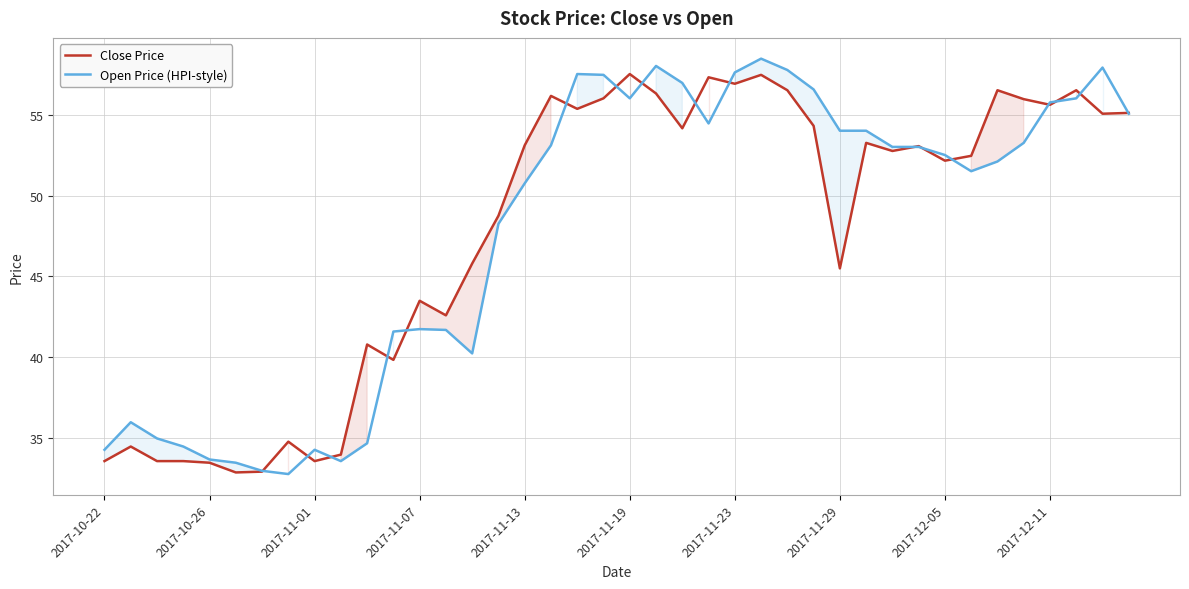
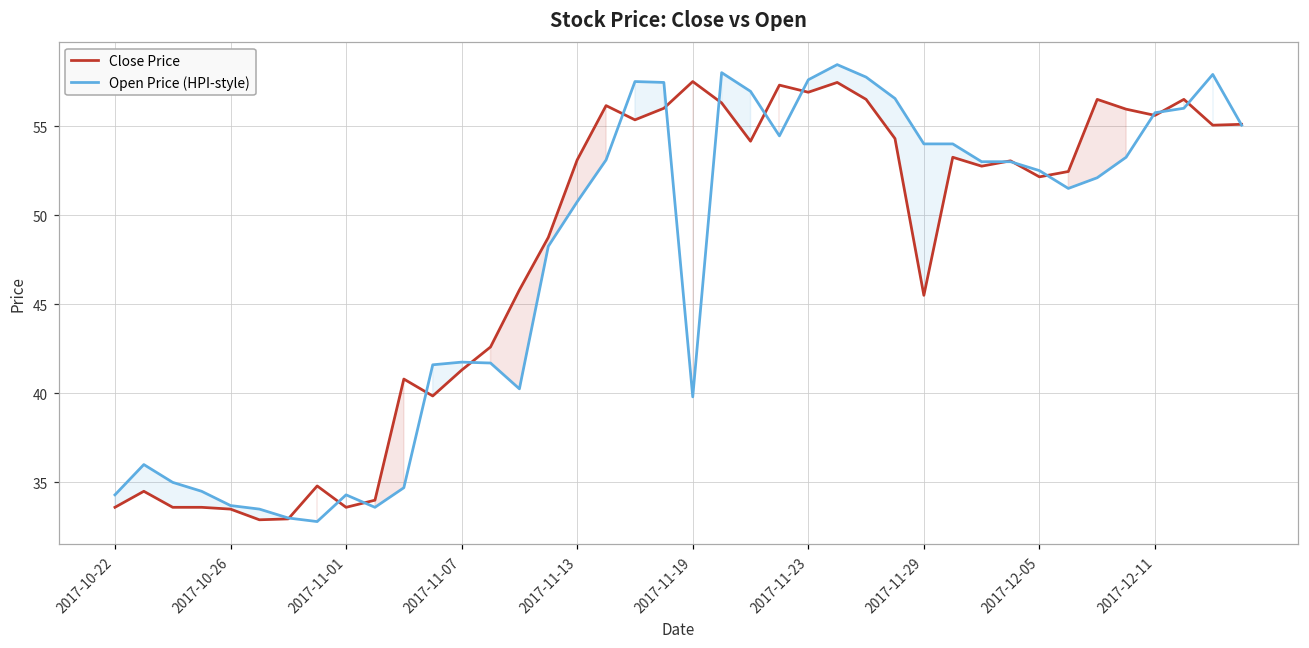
  {
    "Close Price": {
      "2017-10-22": 33.6,
      "2017-10-26": 33.5,
      "2017-11-01": 33.6,
-     "2017-11-07": 43.5,
+     "2017-11-07": 41.3,
      "2017-11-13": 53.1,
      "2017-11-19": 57.5,
      "2017-11-23": 56.9,
      "2017-11-29": 45.5,
      "2017-12-05": 52.2
    },
    "Open Price (HPI-style)": {
      "2017-10-22": 34.3,
      "2017-10-26": 33.7,
      "2017-11-01": 34.3,
      "2017-11-07": 41.8,
      "2017-11-13": 50.8,
-     "2017-11-19": 56.0,
+     "2017-11-19": 39.8,
      "2017-11-23": 57.6,
      "2017-11-29": 54.0,
      "2017-12-05": 52.5
    }
  }
